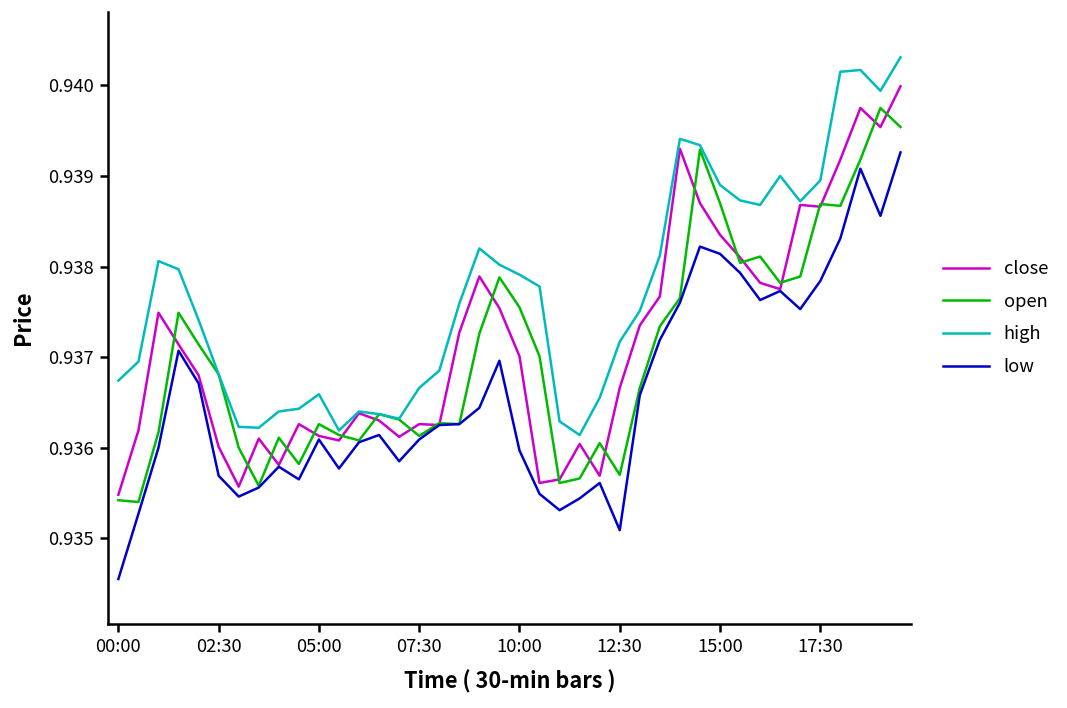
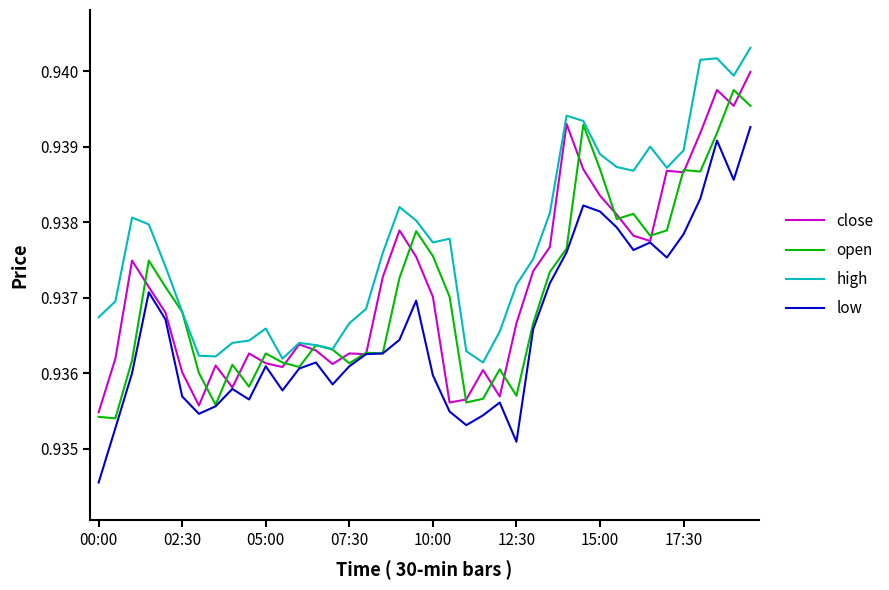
  {
    "close": {
      "00:00": 0.9355,
      "02:30": 0.9360,
      "05:00": 0.9361,
      "07:30": 0.9363,
      "10:00": 0.9370,
      "12:30": 0.9367,
      "15:00": 0.9384
    },
    "open": {
      "00:00": 0.9354,
      "05:00": 0.9363,
      "07:30": 0.9361,
      "10:00": 0.9376,
      "12:30": 0.9357,
      "15:00": 0.9387
    },
    "high": {
      "00:00": 0.9367,
      "05:00": 0.9366,
      "07:30": 0.9367,
-     "10:00": 0.9379,
+     "10:00": 0.9377,
      "12:30": 0.9372,
      "15:00": 0.9389,
      "17:30": 0.9390
    },
    "low": {
      "00:00": 0.9346,
      "02:30": 0.9357,
      "05:00": 0.9361,
      "07:30": 0.9361,
      "10:00": 0.9360,
      "12:30": 0.9351,
      "15:00": 0.9381,
      "17:30": 0.9378
    }
  }
